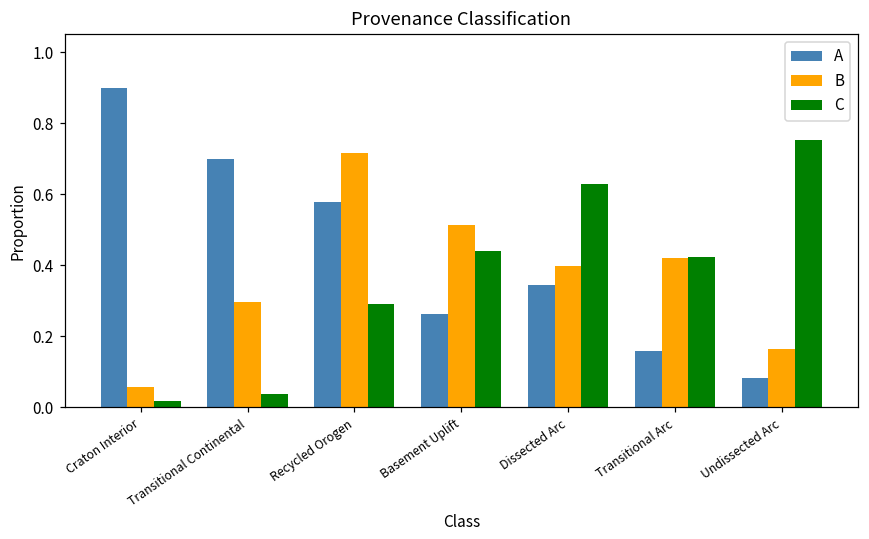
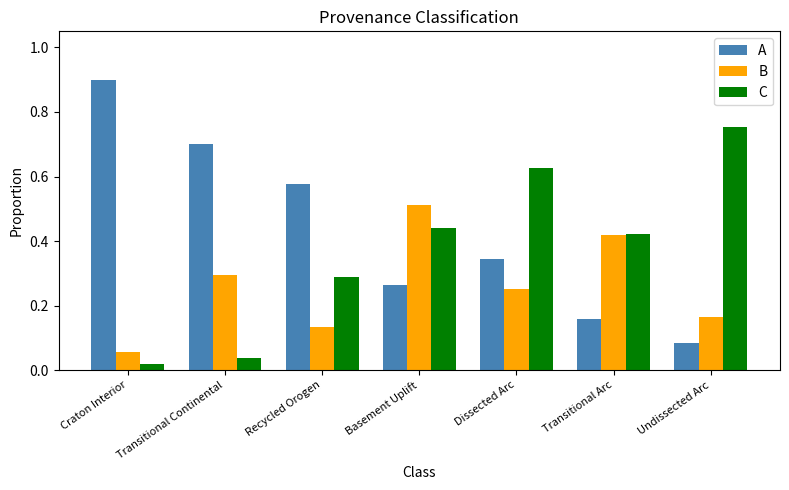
  {
    "A": {
      "Craton Interior": 0.90,
      "Transitional Continental": 0.70,
      "Recycled Orogen": 0.58,
      "Basement Uplift": 0.26,
      "Dissected Arc": 0.35,
      "Transitional Arc": 0.16,
      "Undissected Arc": 0.08
    },
    "B": {
      "Craton Interior": 0.06,
      "Transitional Continental": 0.30,
-     "Recycled Orogen": 0.72,
+     "Recycled Orogen": 0.13,
      "Basement Uplift": 0.51,
-     "Dissected Arc": 0.40,
+     "Dissected Arc": 0.25,
      "Transitional Arc": 0.42,
      "Undissected Arc": 0.16
    },
    "C": {
      "Craton Interior": 0.02,
      "Transitional Continental": 0.04,
      "Recycled Orogen": 0.29,
      "Basement Uplift": 0.44,
      "Dissected Arc": 0.63,
      "Transitional Arc": 0.42,
      "Undissected Arc": 0.75
    }
  }
